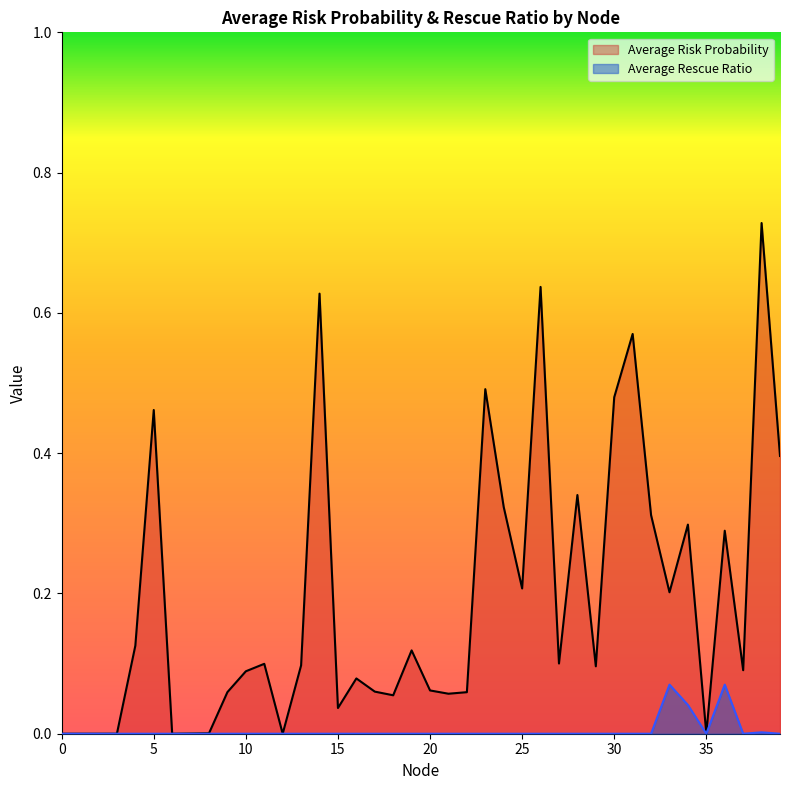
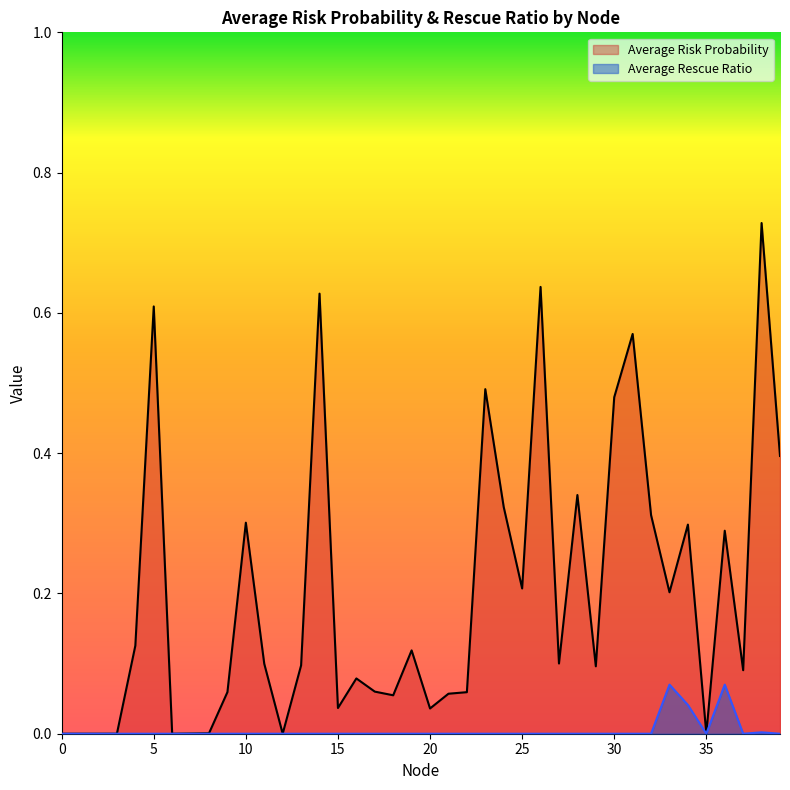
  {
    "Average Risk Probability": {
-     "5": 0.46,
-     "10": 0.09,
+     "5": 0.61,
+     "10": 0.30,
      "15": 0.04,
-     "20": 0.06,
+     "20": 0.04,
      "25": 0.21,
      "30": 0.48
    },
    "Average Rescue Ratio": {
      "5": 0.00,
      "10": 0.00,
      "15": 0.00,
      "20": 0.00,
      "25": 0.00,
      "30": 0.00
    }
  }
